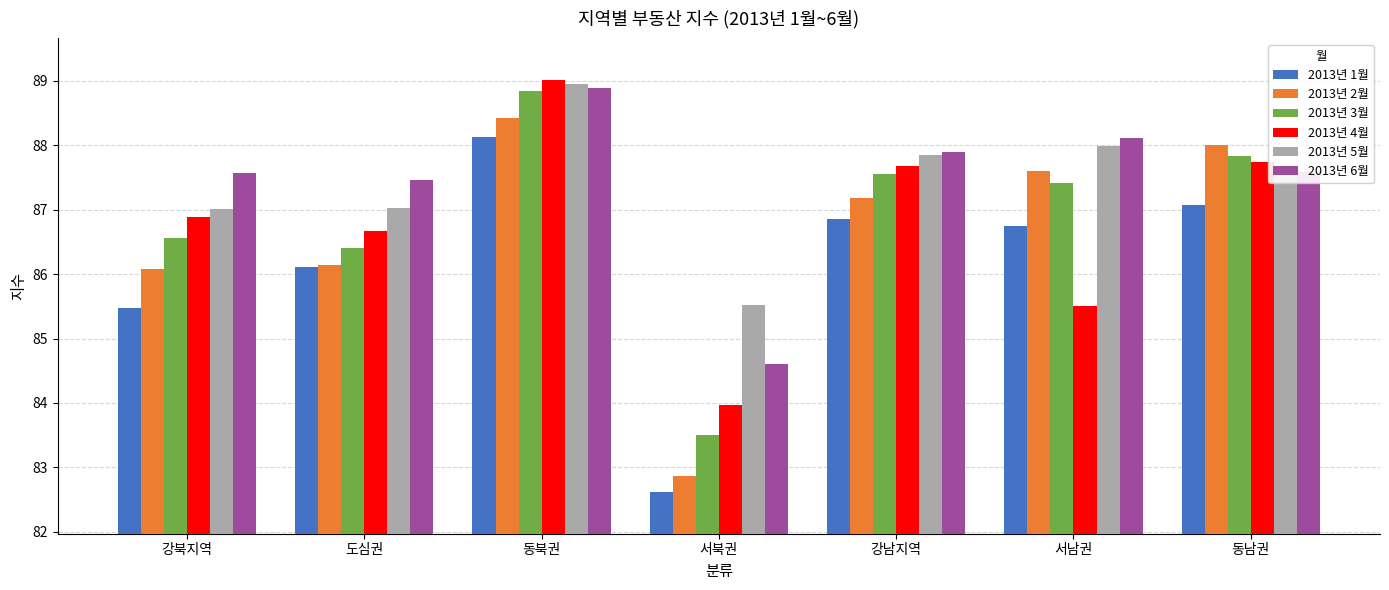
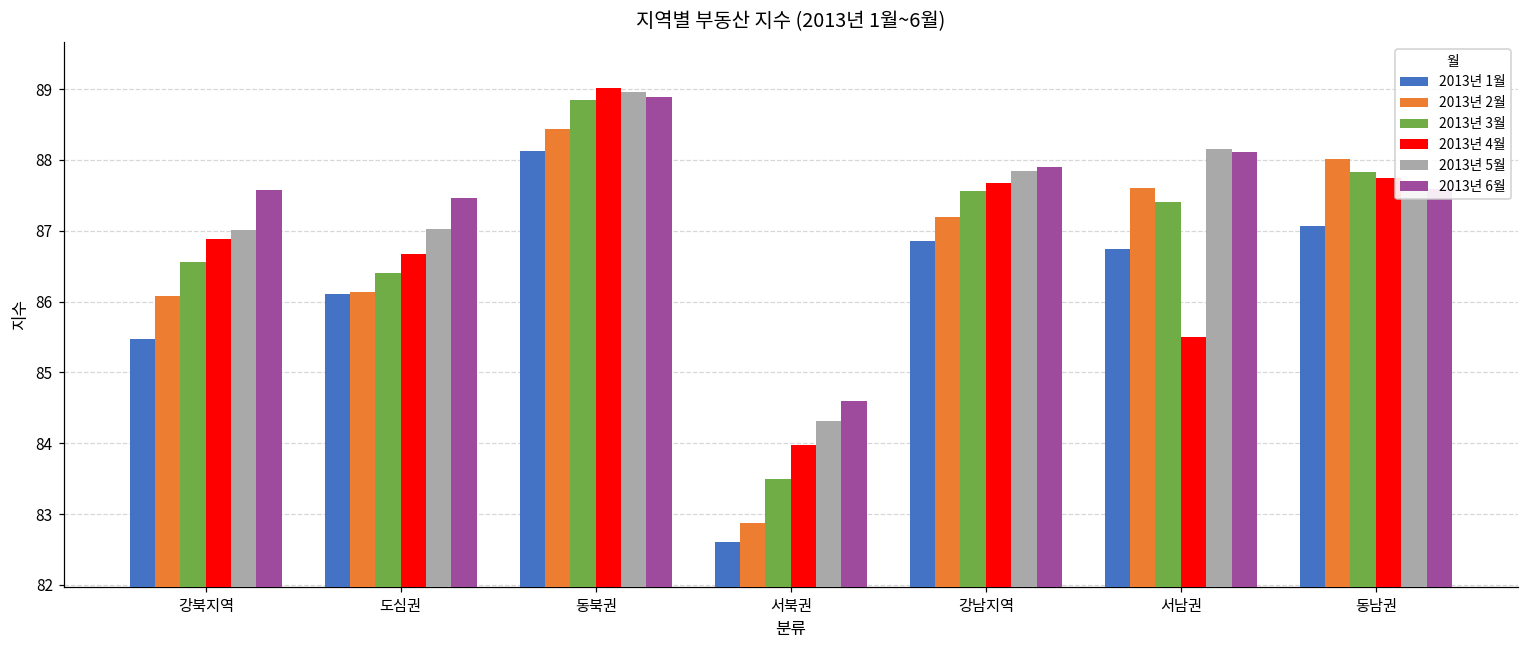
  {
    "2013년 1월": {
      "강북지역": 85.5,
      "도심권": 86.1,
      "동북권": 88.1,
      "서북권": 82.6,
      "강남지역": 86.9,
      "서남권": 86.7,
      "동남권": 87.1
    },
    "2013년 2월": {
      "강북지역": 86.1,
      "도심권": 86.1,
      "동북권": 88.4,
      "서북권": 82.9,
      "강남지역": 87.2,
      "서남권": 87.6,
      "동남권": 88.0
    },
    "2013년 3월": {
      "강북지역": 86.6,
      "도심권": 86.4,
      "동북권": 88.9,
      "서북권": 83.5,
      "강남지역": 87.6,
      "서남권": 87.4,
      "동남권": 87.8
    },
    "2013년 4월": {
      "강북지역": 86.9,
      "도심권": 86.7,
      "동북권": 89.0,
      "서북권": 84.0,
      "강남지역": 87.7,
      "서남권": 85.5,
      "동남권": 87.7
    },
    "2013년 5월": {
      "강북지역": 87.0,
      "도심권": 87.0,
      "동북권": 89.0,
-     "서북권": 85.5,
+     "서북권": 84.3,
      "강남지역": 87.9,
-     "서남권": 88.0
+     "서남권": 88.2
    },
    "2013년 6월": {
      "강북지역": 87.6,
      "도심권": 87.5,
      "동북권": 88.9,
      "서북권": 84.6,
      "강남지역": 87.9,
      "서남권": 88.1
    }
  }
